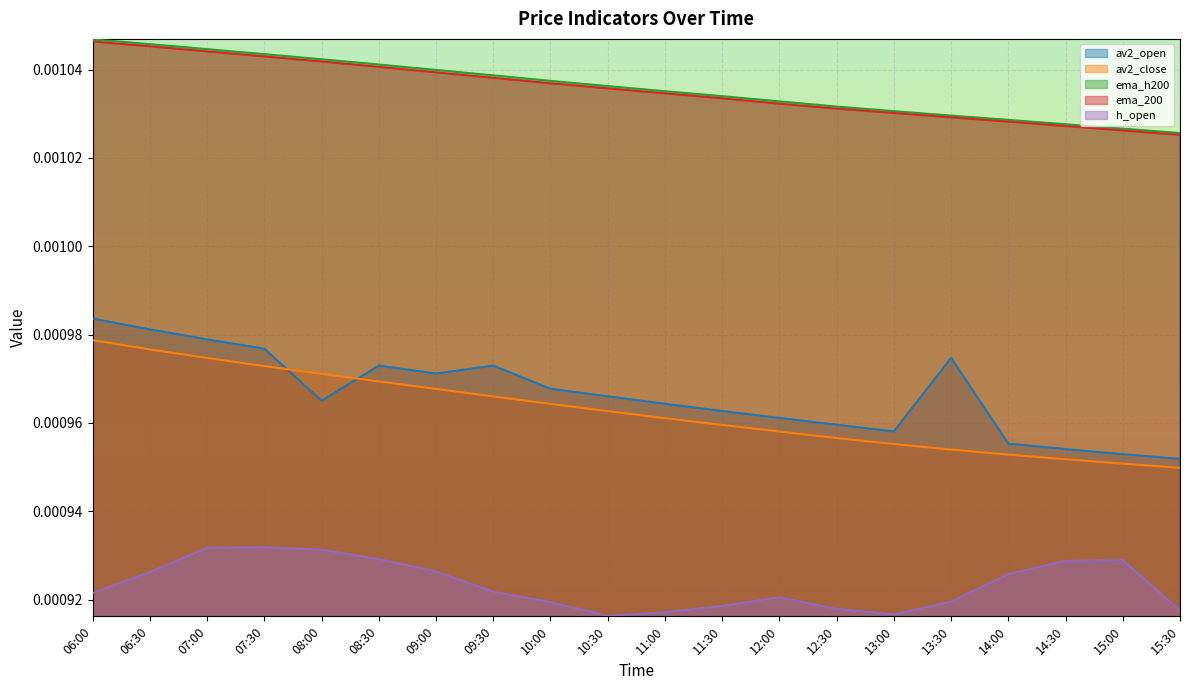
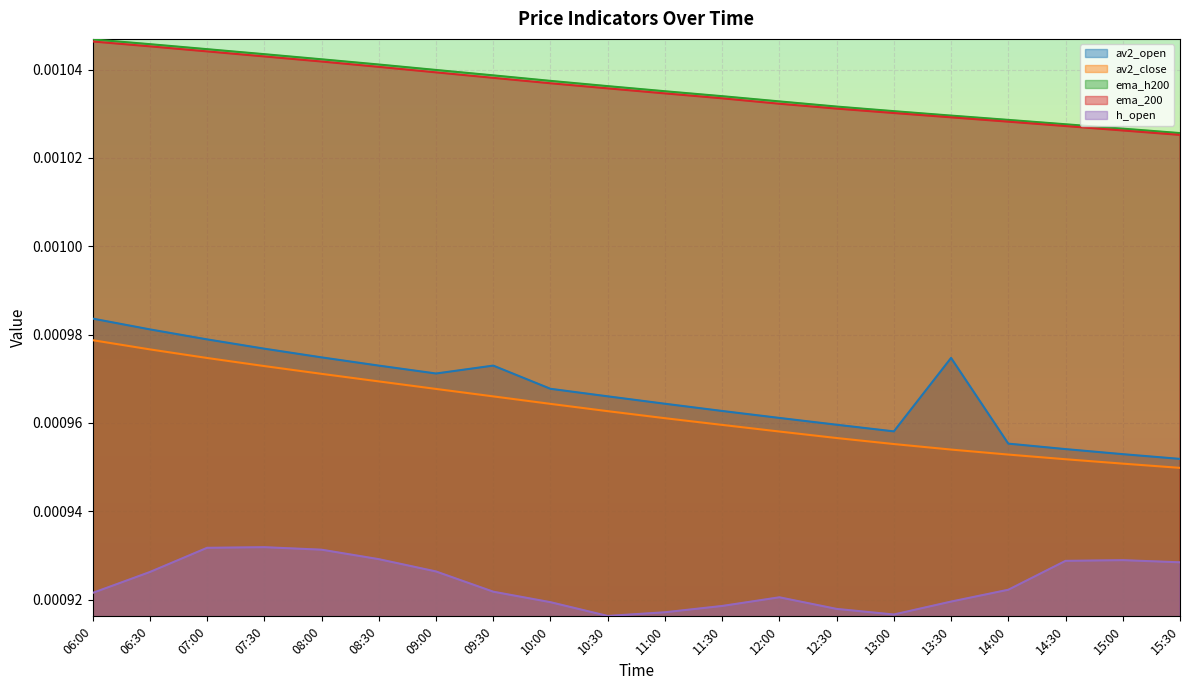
  {
    "av2_open": {
      "06:00": 0.000984,
      "06:30": 0.000981,
      "07:00": 0.000979,
      "07:30": 0.000977,
-     "08:00": 0.000965,
+     "08:00": 0.000975,
      "08:30": 0.000973,
      "09:00": 0.000971,
      "09:30": 0.000973,
      "10:00": 0.000968,
      "10:30": 0.000966,
      "11:00": 0.000964,
      "11:30": 0.000963,
      "12:00": 0.000961,
      "12:30": 0.000960,
      "13:00": 0.000958,
      "13:30": 0.000975,
      "14:00": 0.000955,
      "14:30": 0.000954,
      "15:00": 0.000953,
      "15:30": 0.000952
    },
    "av2_close": {
      "06:00": 0.000979,
      "06:30": 0.000977,
      "07:00": 0.000975,
      "07:30": 0.000973,
      "08:00": 0.000971,
      "08:30": 0.000969,
      "09:00": 0.000968,
      "09:30": 0.000966,
      "10:00": 0.000964,
      "10:30": 0.000963,
      "11:00": 0.000961,
      "11:30": 0.000960,
      "12:00": 0.000958,
      "12:30": 0.000957,
      "13:00": 0.000955,
      "13:30": 0.000954,
      "14:00": 0.000953,
      "14:30": 0.000952,
      "15:00": 0.000951,
      "15:30": 0.000950
    },
    "h_open": {
      "06:00": 0.000922,
      "06:30": 0.000926,
      "07:00": 0.000932,
      "07:30": 0.000932,
      "08:00": 0.000931,
      "08:30": 0.000929,
      "09:00": 0.000926,
      "09:30": 0.000922,
      "10:00": 0.000919,
      "10:30": 0.000916,
      "11:00": 0.000917,
      "11:30": 0.000919,
      "12:00": 0.000921,
      "12:30": 0.000918,
      "13:00": 0.000917,
      "13:30": 0.000920,
-     "14:00": 0.000926,
+     "14:00": 0.000922,
      "14:30": 0.000929,
      "15:00": 0.000929,
-     "15:30": 0.000918
+     "15:30": 0.000928
    }
  }
